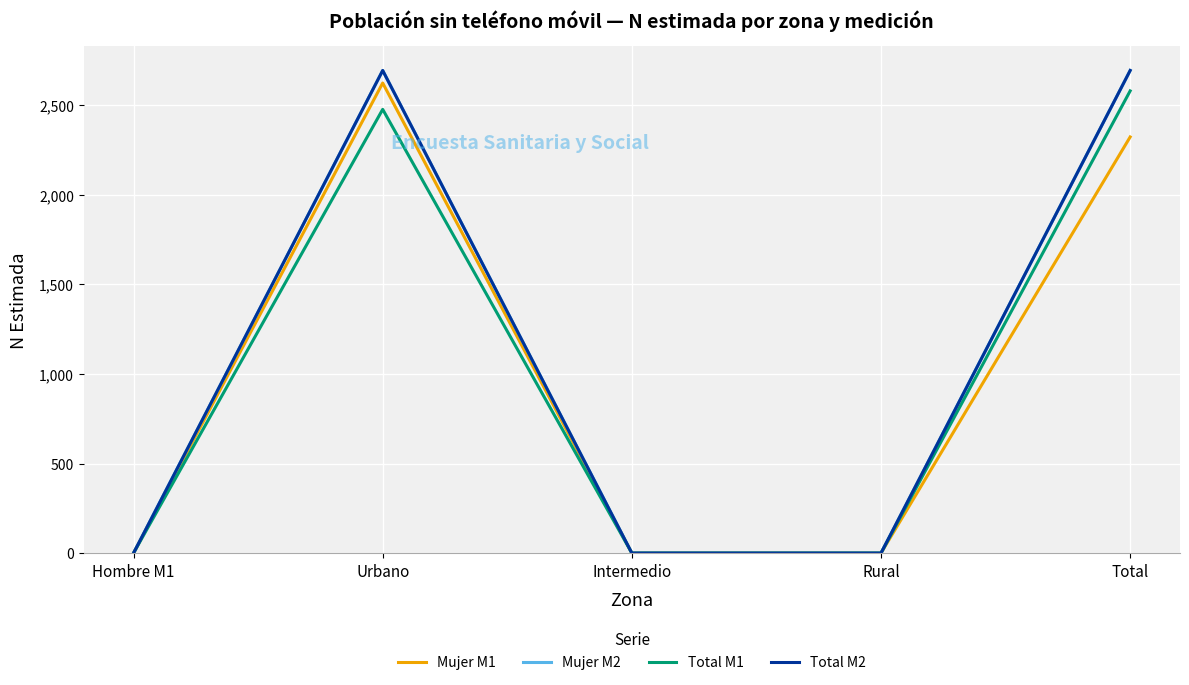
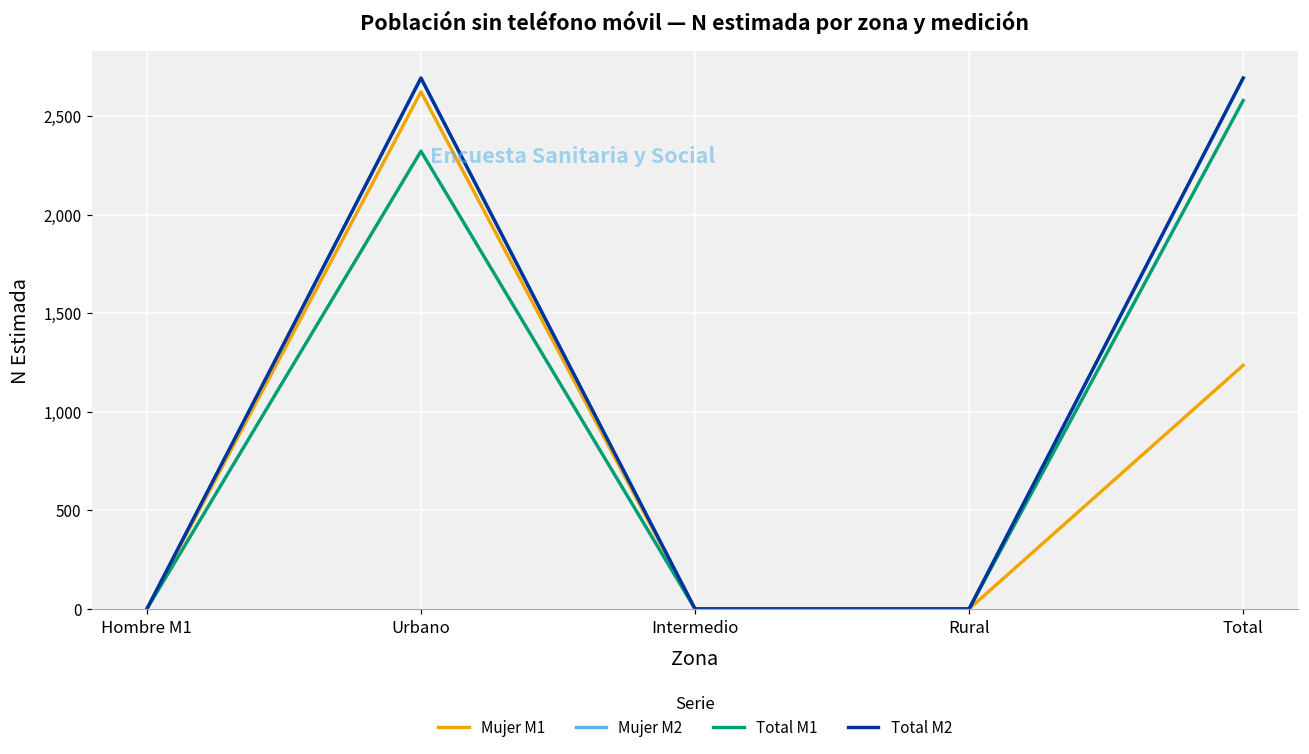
  {
    "Mujer M1": {
      "Urbano": "2,620",
-     "Total": "2,320"
+     "Total": "1,240"
    },
    "Total M2": {
      "Urbano": "2,690",
      "Total": "2,690"
    },
    "Total M1": {
-     "Urbano": "2,480",
+     "Urbano": "2,320",
      "Total": "2,580"
    }
  }
